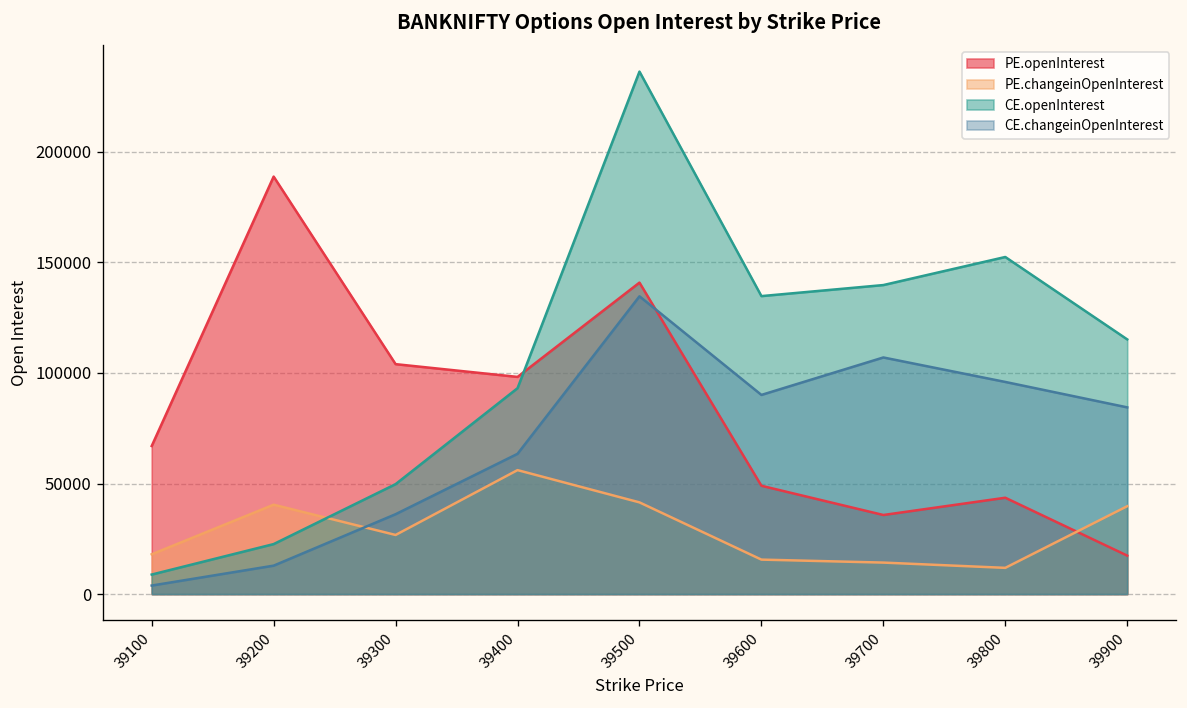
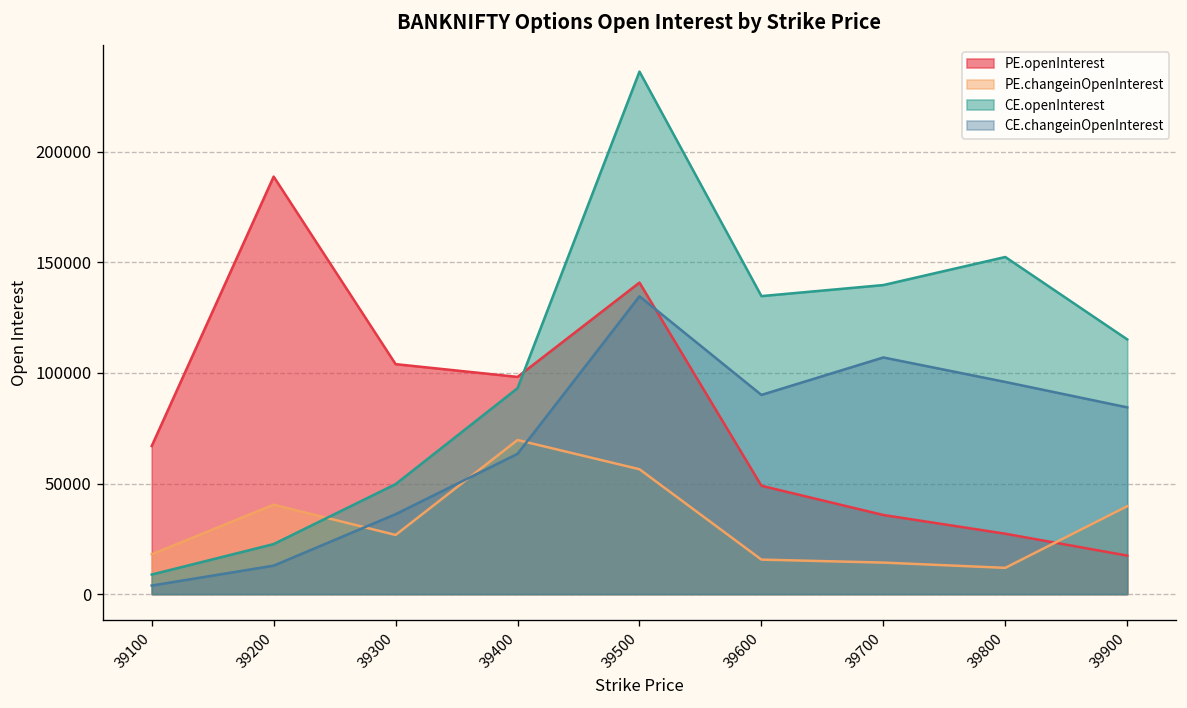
  {
    "PE.openInterest": {
      "39100": 67000,
      "39200": 189000,
      "39300": 104000,
      "39400": 98000,
      "39500": 141000,
      "39600": 49000,
      "39700": 36000,
-     "39800": 44000,
+     "39800": 27000,
      "39900": 17000
    },
    "PE.changeinOpenInterest": {
      "39100": 18000,
      "39200": 40000,
      "39300": 27000,
-     "39400": 56000,
-     "39500": 41000,
+     "39400": 70000,
+     "39500": 56000,
      "39600": 16000,
      "39700": 14000,
      "39800": 12000,
      "39900": 40000
    }
  }
